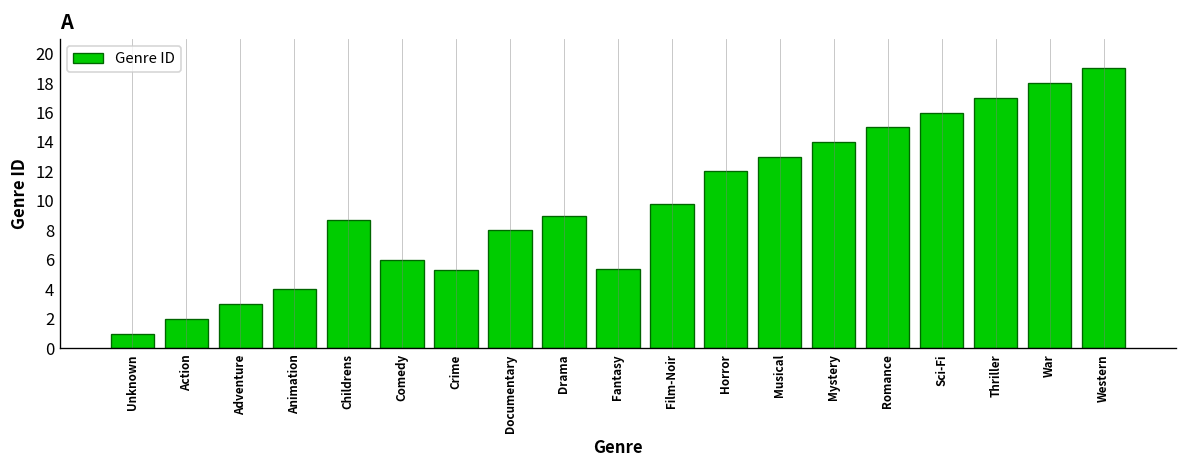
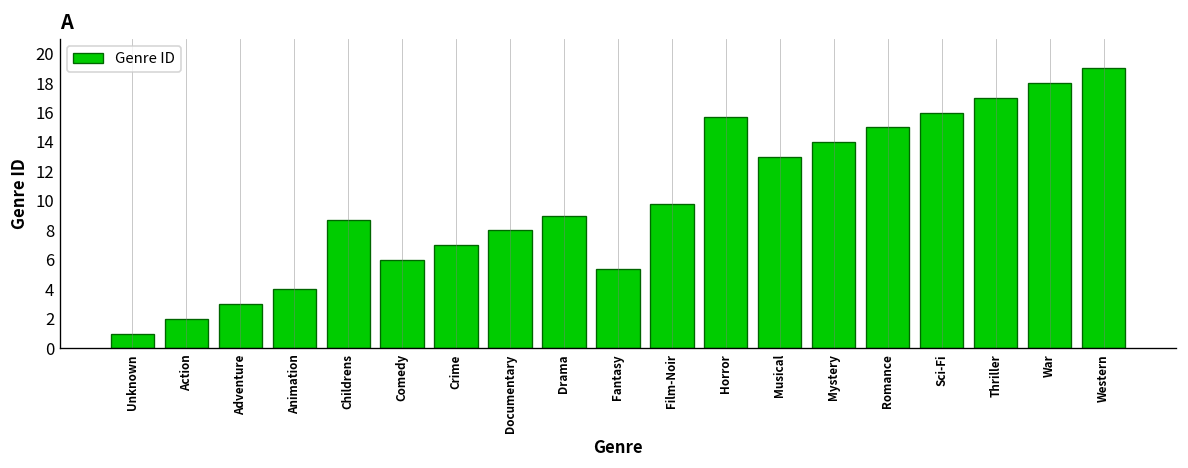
  {
    "Unknown": 1.0,
    "Action": 2.0,
    "Adventure": 3.0,
    "Animation": 4.0,
    "Childrens": 8.7,
    "Comedy": 6.0,
-   "Crime": 5.3,
+   "Crime": 7.0,
    "Documentary": 8.0,
    "Drama": 9.0,
    "Fantasy": 5.4,
    "Film-Noir": 9.8,
-   "Horror": 12.0,
+   "Horror": 15.7,
    "Musical": 13.0,
    "Mystery": 14.0,
    "Romance": 15.0,
    "Sci-Fi": 16.0,
    "Thriller": 17.0,
    "War": 18.0,
    "Western": 19.0
  }
